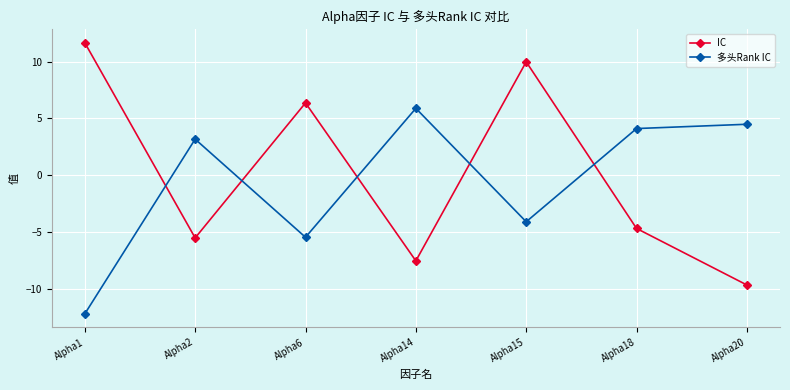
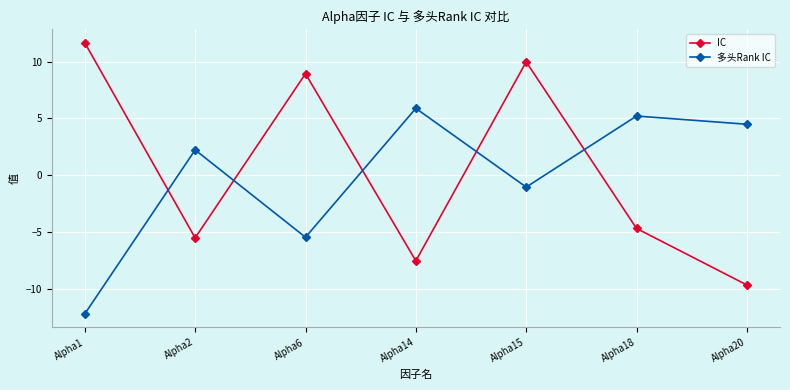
  {
    "IC": {
      "Alpha1": 11.7,
      "Alpha2": -5.5,
-     "Alpha6": 6.4,
+     "Alpha6": 8.9,
      "Alpha14": -7.5,
      "Alpha15": 10.0,
      "Alpha18": -4.7,
      "Alpha20": -9.6
    },
    "多头Rank IC": {
      "Alpha1": -12.2,
-     "Alpha2": 3.2,
+     "Alpha2": 2.2,
      "Alpha6": -5.4,
      "Alpha14": 5.9,
-     "Alpha15": -4.1,
-     "Alpha18": 4.1,
+     "Alpha15": -1.0,
+     "Alpha18": 5.2,
      "Alpha20": 4.5
    }
  }
